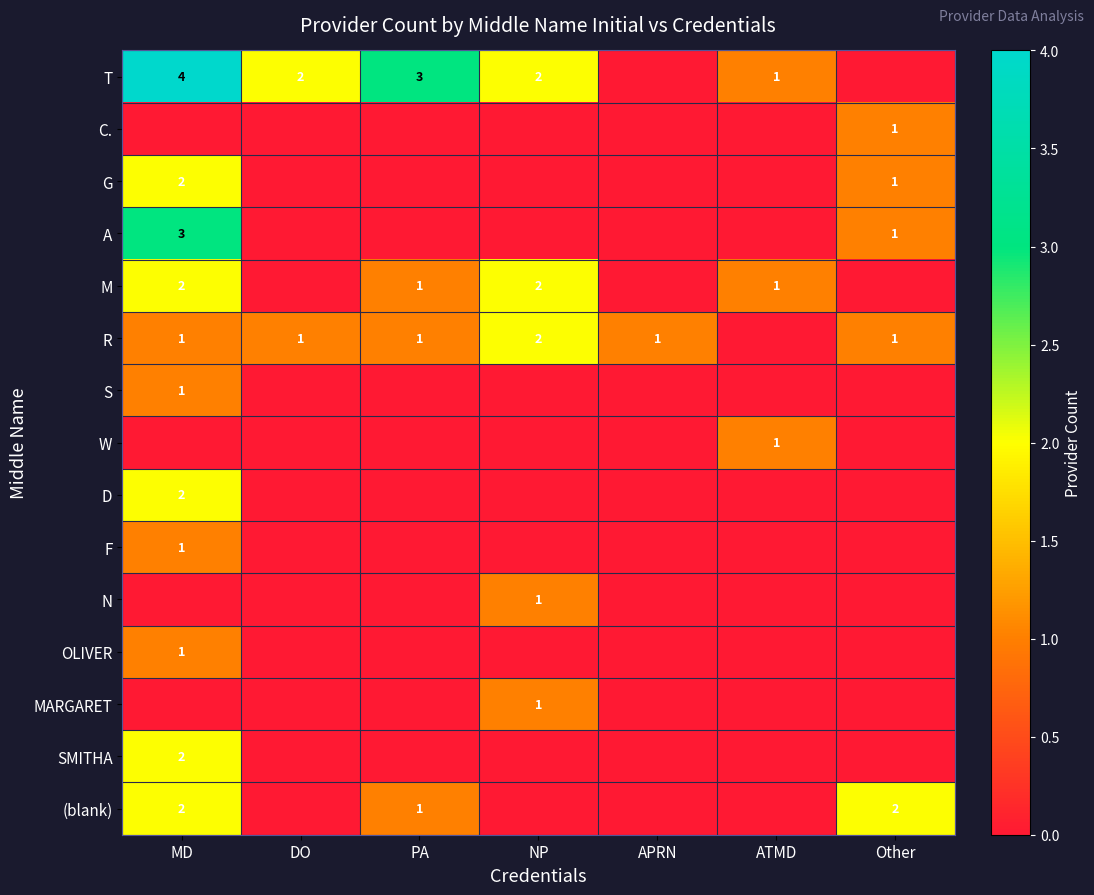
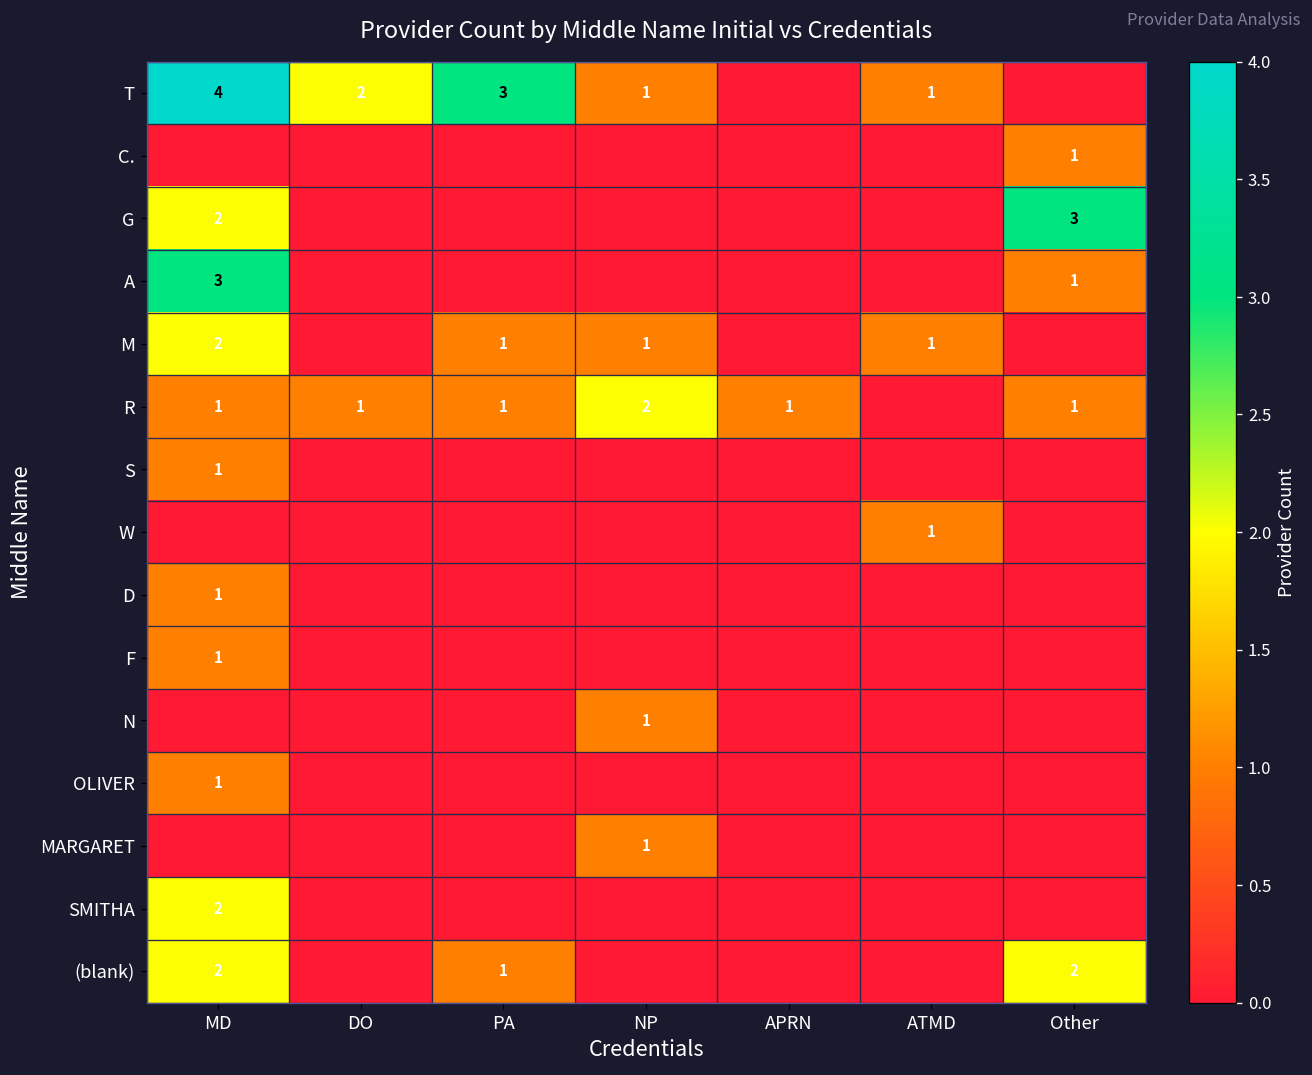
  {
    "T": {
      "MD": 4,
      "DO": 2,
      "PA": 3,
-     "NP": 2,
+     "NP": 1,
      "ATMD": 1
    },
    "C.": {
      "Other": 1
    },
    "G": {
      "MD": 2,
-     "Other": 1
+     "Other": 3
    },
    "A": {
      "MD": 3,
      "Other": 1
    },
    "M": {
      "MD": 2,
      "PA": 1,
-     "NP": 2,
+     "NP": 1,
      "ATMD": 1
    },
    "R": {
      "MD": 1,
      "DO": 1,
      "PA": 1,
      "NP": 2,
      "APRN": 1,
      "Other": 1
    },
    "S": {
      "MD": 1
    },
    "W": {
      "ATMD": 1
    },
    "D": {
-     "MD": 2
+     "MD": 1
    },
    "F": {
      "MD": 1
    },
    "N": {
      "NP": 1
    },
    "OLIVER": {
      "MD": 1
    },
    "MARGARET": {
      "NP": 1
    },
    "SMITHA": {
      "MD": 2
    },
    "(blank)": {
      "MD": 2,
      "PA": 1,
      "Other": 2
    }
  }
